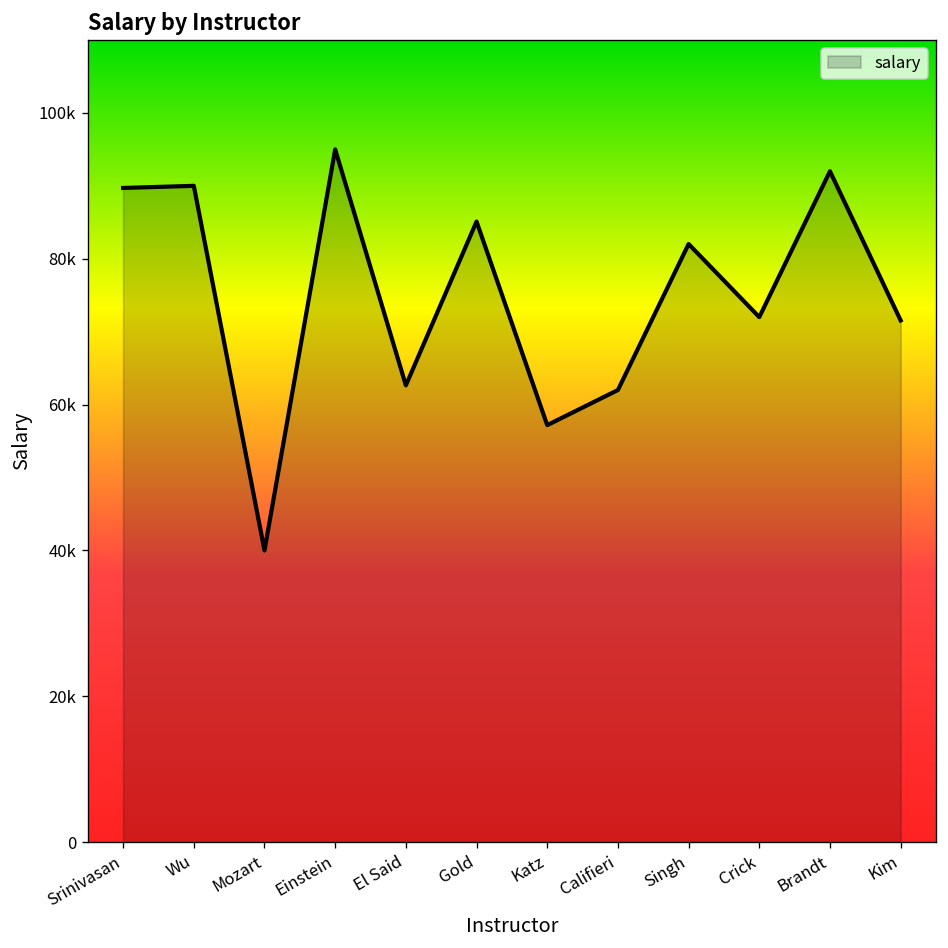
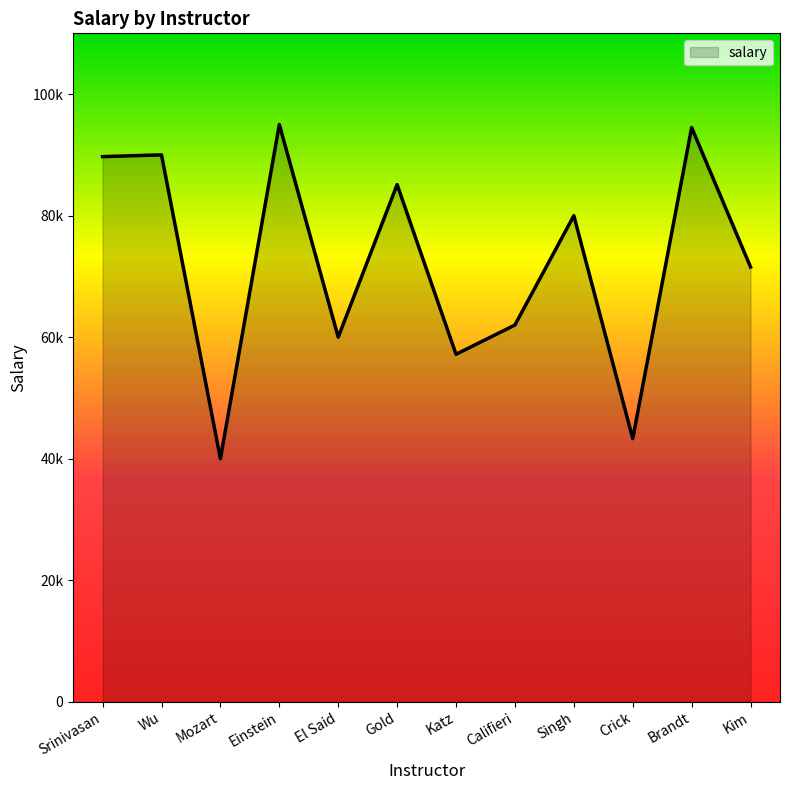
  {
    "Srinivasan": 90000,
    "Wu": 90000,
    "Mozart": 40000,
    "Einstein": 95000,
-   "El Said": 63000,
+   "El Said": 60000,
    "Gold": 85000,
    "Katz": 57000,
    "Califieri": 62000,
-   "Singh": 82000,
-   "Crick": 72000,
-   "Brandt": 92000,
+   "Singh": 80000,
+   "Crick": 43000,
+   "Brandt": 94000,
    "Kim": 72000
  }
